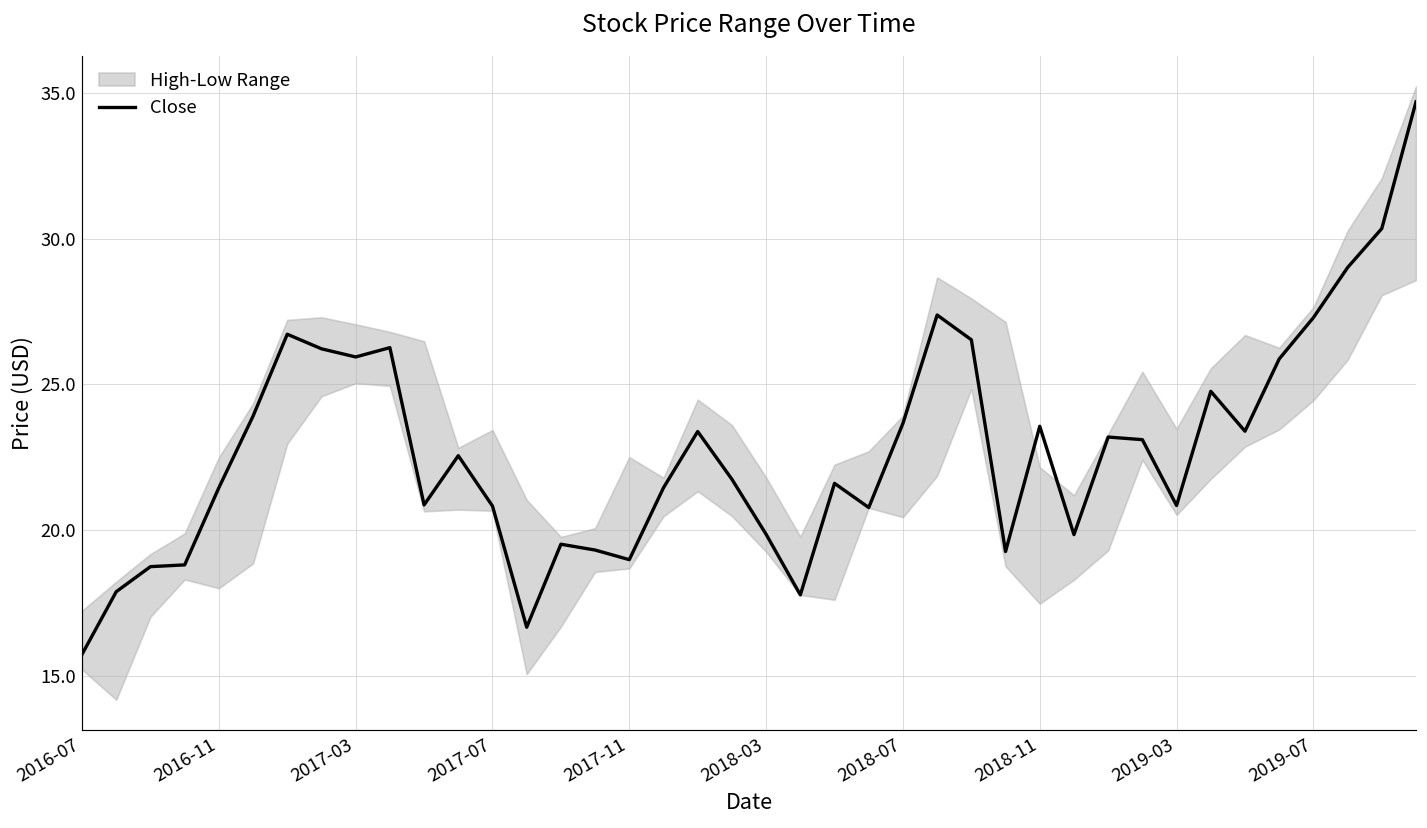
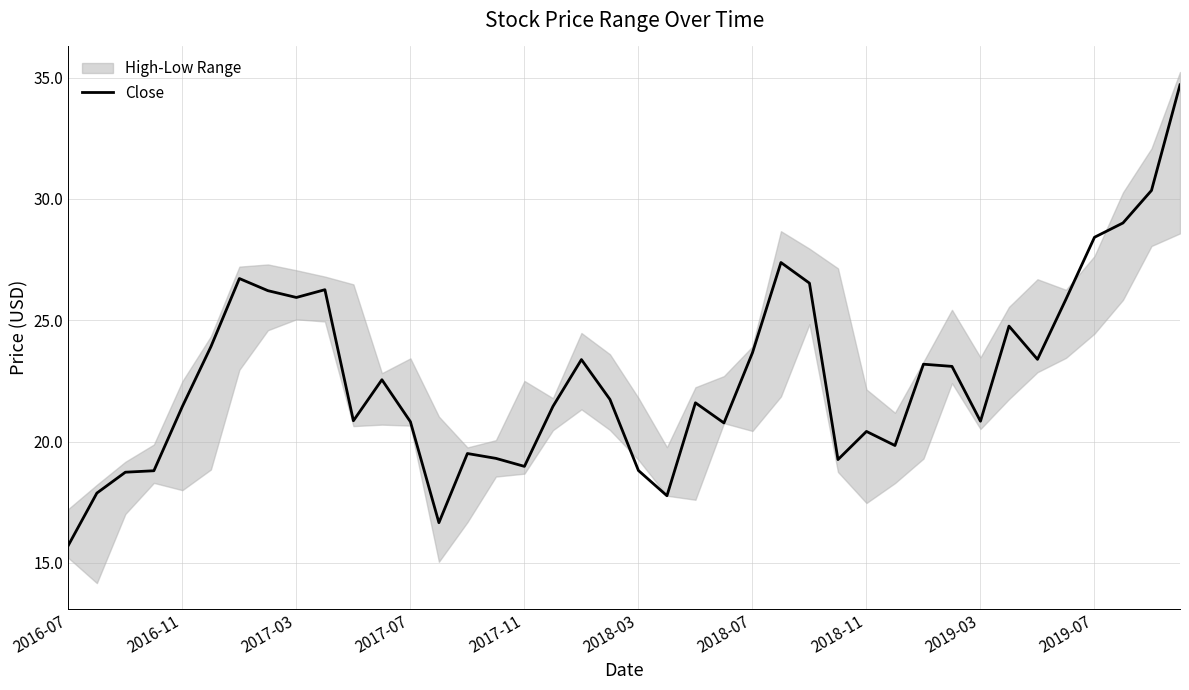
  {
    "Close": {
      "2016-07": 15.7,
      "2016-11": 21.5,
      "2017-03": 25.9,
      "2017-07": 20.8,
      "2017-11": 19.0,
-     "2018-03": 19.9,
+     "2018-03": 18.8,
      "2018-07": 23.7,
-     "2018-11": 23.6,
+     "2018-11": 20.4,
      "2019-03": 20.8,
-     "2019-07": 27.3
+     "2019-07": 28.4
    }
  }
